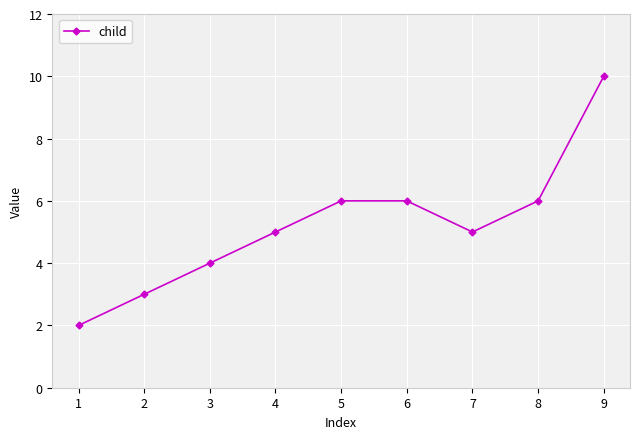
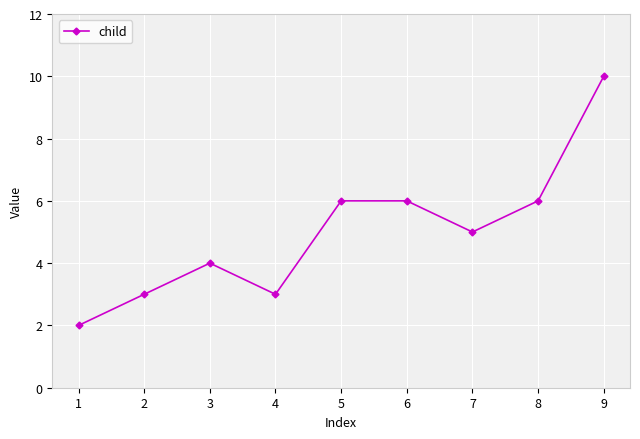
  {
    "1": 2,
    "2": 3,
    "3": 4,
-   "4": 5,
+   "4": 3,
    "5": 6,
    "6": 6,
    "7": 5,
    "8": 6,
    "9": 10
  }
